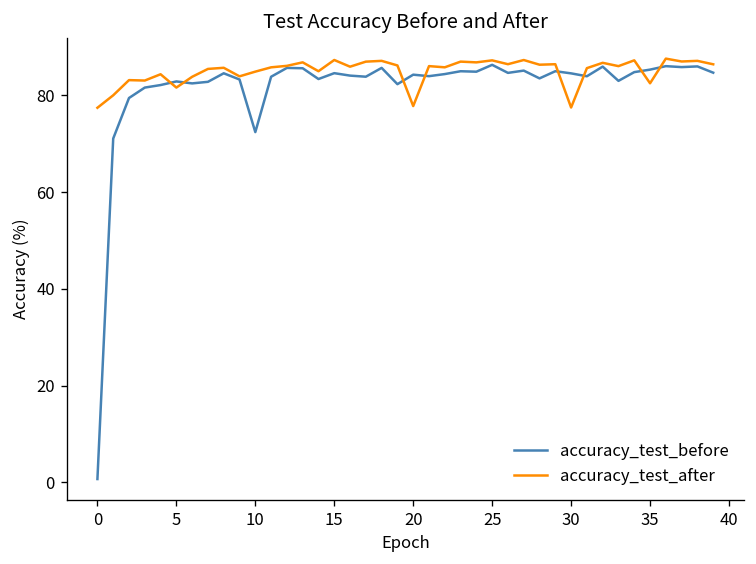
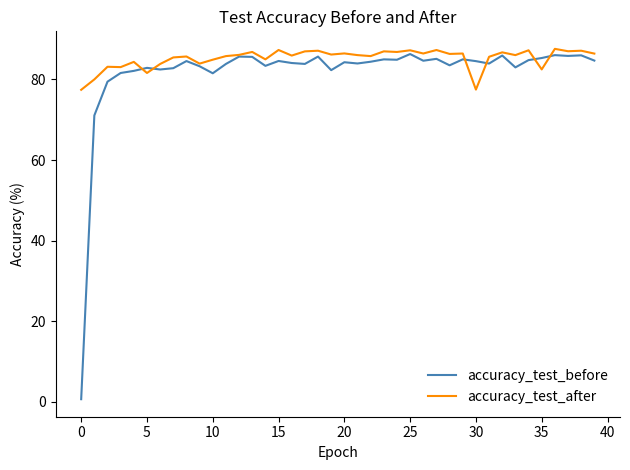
  {
    "accuracy_test_before": {
      "0": 1,
      "5": 83,
-     "10": 72,
+     "10": 82,
      "15": 85,
      "20": 84,
      "25": 86,
      "30": 85,
      "35": 85
    },
    "accuracy_test_after": {
      "0": 77,
      "5": 82,
      "10": 85,
      "15": 87,
-     "20": 78,
+     "20": 86,
      "25": 87,
      "30": 77,
      "35": 83
    }
  }
